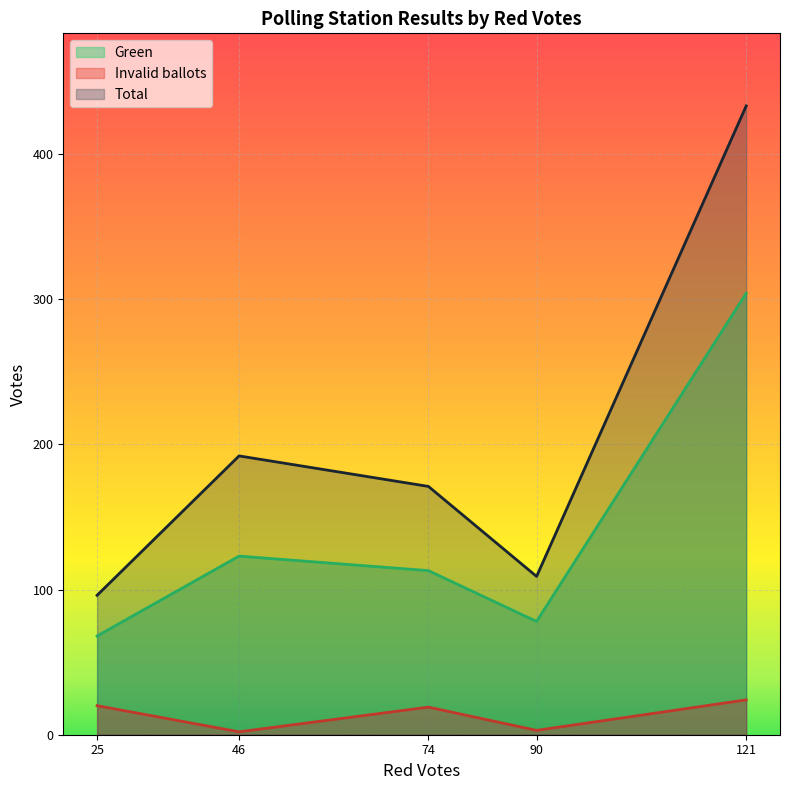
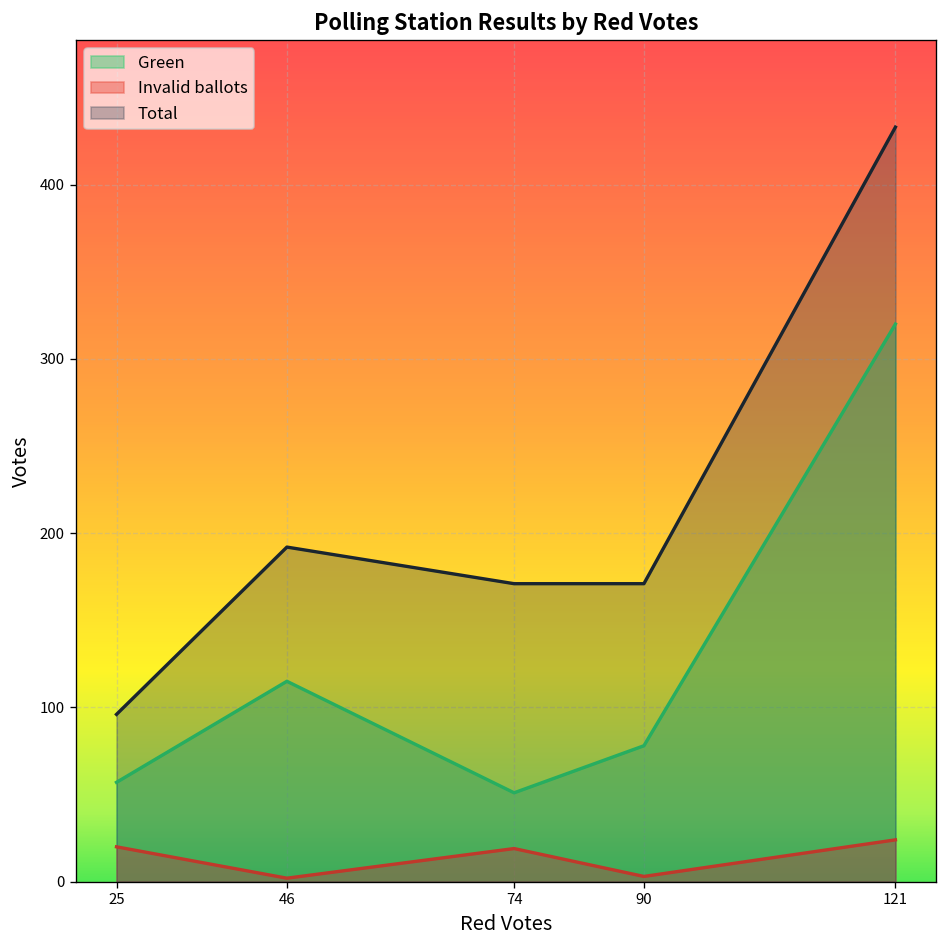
  {
    "Green": {
-     "25": 68,
-     "46": 123,
-     "74": 113,
+     "25": 57,
+     "46": 115,
+     "74": 51,
      "90": 78,
-     "121": 304
+     "121": 320
    },
    "Invalid ballots": {
      "25": 20,
      "46": 2,
      "74": 19,
      "90": 3,
      "121": 24
    },
    "Total": {
      "25": 96,
      "46": 192,
      "74": 171,
-     "90": 109,
+     "90": 171,
      "121": 433
    }
  }
